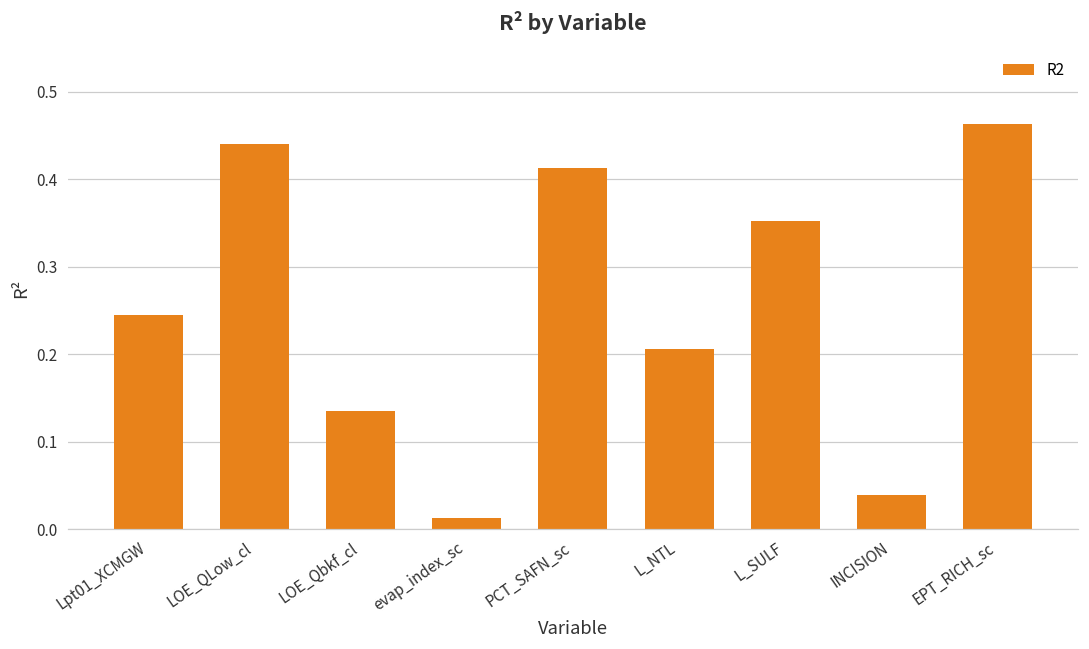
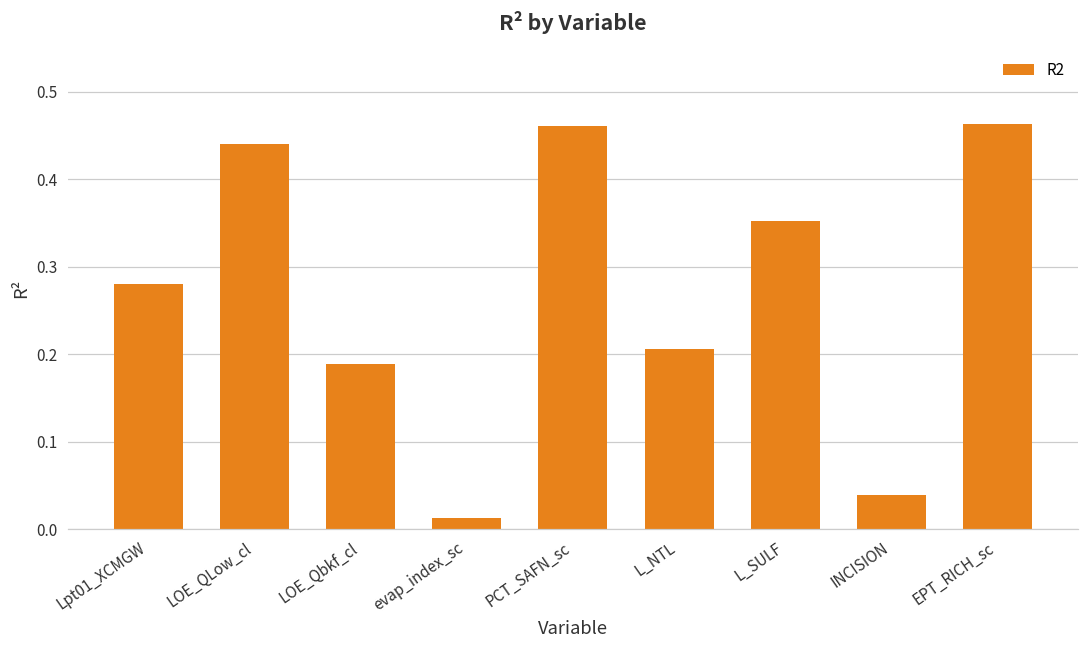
  {
-   "Lpt01_XCMGW": 0.24,
+   "Lpt01_XCMGW": 0.28,
    "LOE_QLow_cl": 0.44,
-   "LOE_Qbkf_cl": 0.14,
+   "LOE_Qbkf_cl": 0.19,
    "evap_index_sc": 0.01,
-   "PCT_SAFN_sc": 0.41,
+   "PCT_SAFN_sc": 0.46,
    "L_NTL": 0.21,
    "L_SULF": 0.35,
    "INCISION": 0.04,
    "EPT_RICH_sc": 0.46
  }
